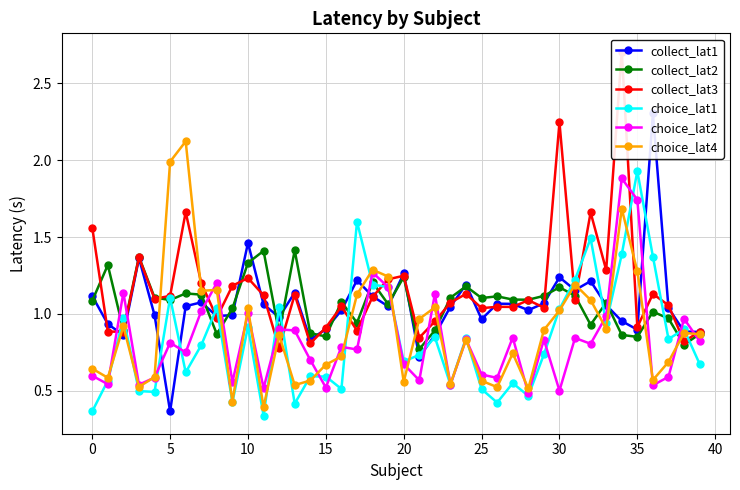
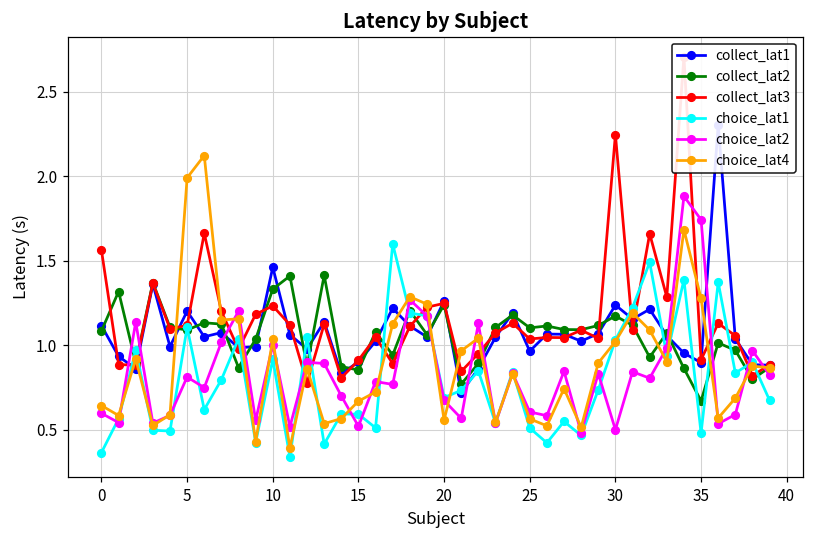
  {
    "collect_lat1": {
      "0": 1.12,
-     "5": 0.37,
+     "5": 1.20,
      "10": 1.46,
      "25": 0.97,
      "30": 1.24,
      "35": 0.90
    },
    "collect_lat2": {
      "0": 1.09,
      "10": 1.33,
      "15": 0.85,
      "25": 1.10,
      "30": 1.17,
-     "35": 0.85
+     "35": 0.67
    },
    "collect_lat3": {
      "0": 1.56,
      "10": 1.23,
      "25": 1.04,
      "30": 2.25,
      "35": 0.91
    },
    "choice_lat1": {
      "0": 0.37,
      "10": 0.92,
      "15": 0.59,
      "20": 0.69,
      "25": 0.51,
-     "35": 1.93
+     "35": 0.48
    },
    "choice_lat2": {
      "0": 0.60,
      "5": 0.81,
      "10": 1.00,
      "15": 0.52,
      "20": 0.67,
      "25": 0.61,
      "30": 0.50,
      "35": 1.74
    },
    "choice_lat4": {
      "0": 0.64,
      "5": 1.99,
      "10": 1.04,
      "15": 0.67,
      "20": 0.56,
      "25": 0.56,
      "35": 1.28
    }
  }
